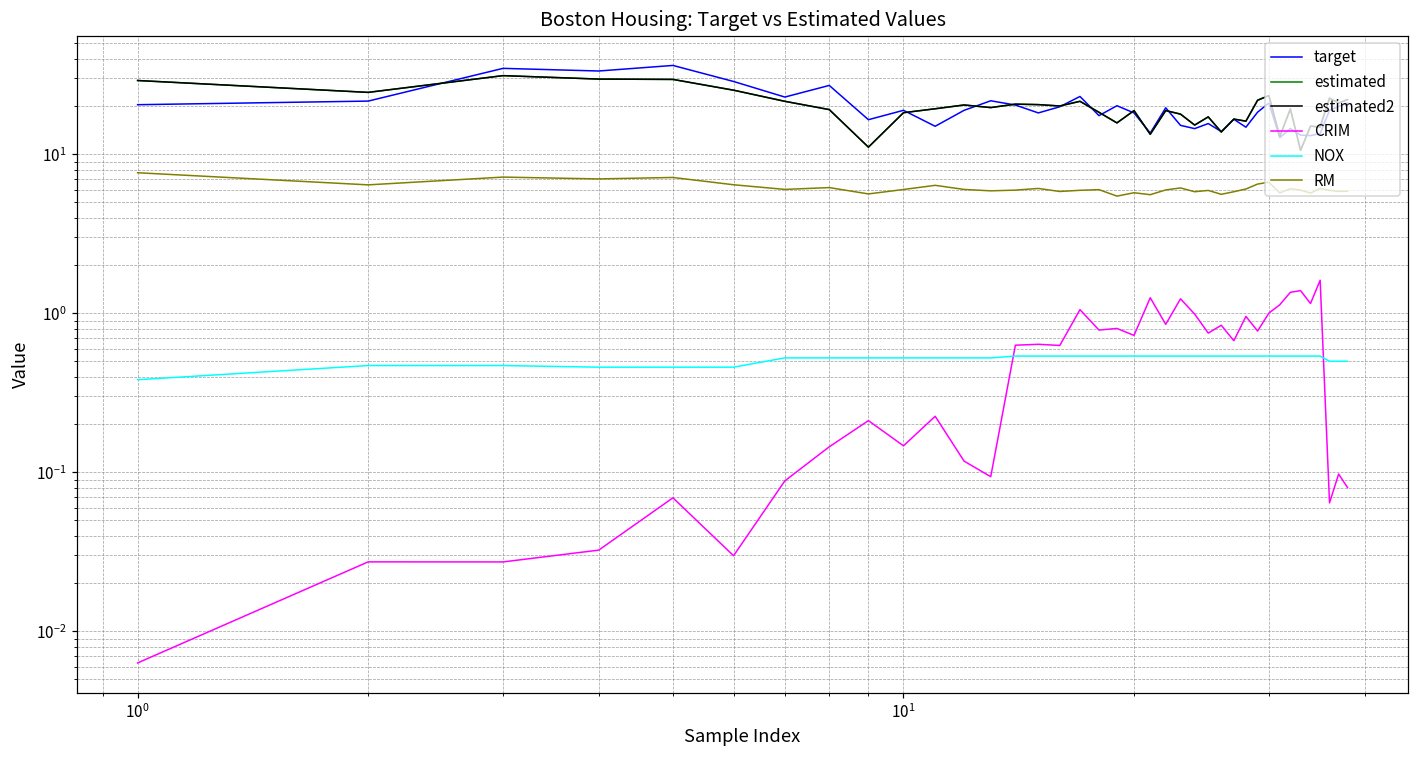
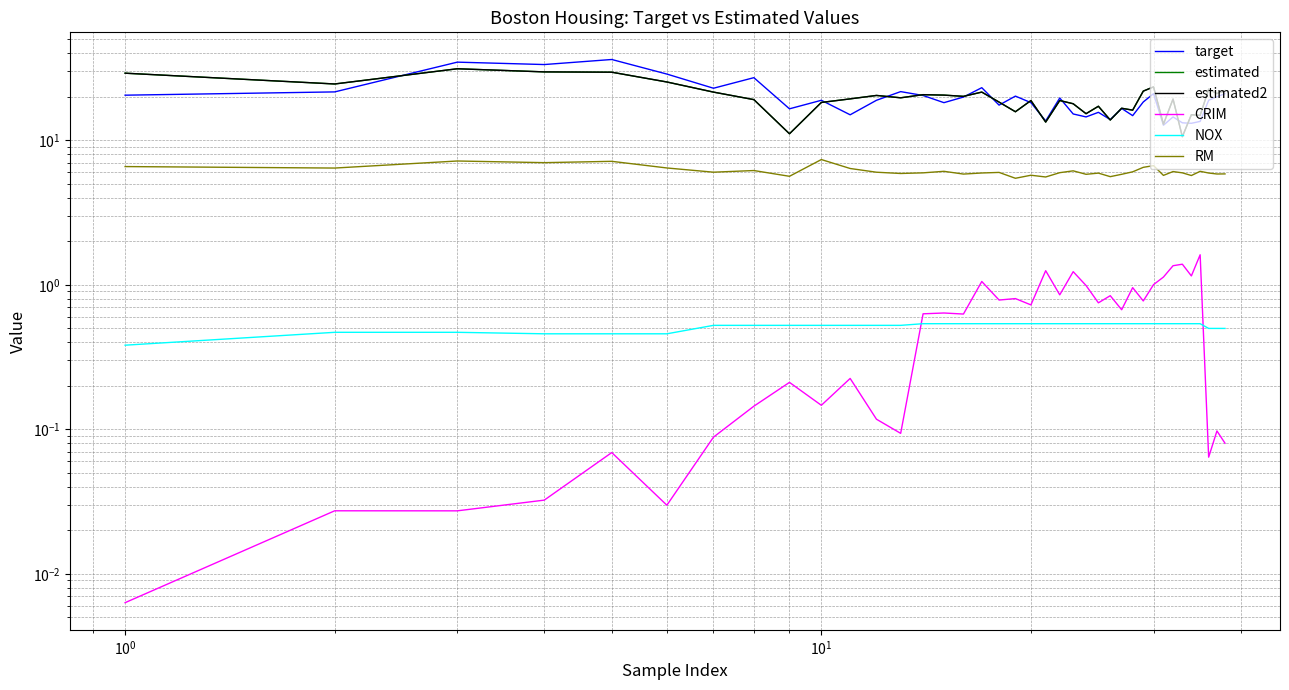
  {
    "target": {
      "10^0": 21
    },
    "estimated2": {
      "10^0": 29
    },
    "CRIM": {
      "10^0": 0.006,
      "10^1": 0.15
    },
    "NOX": {
      "10^0": 0.38,
      "10^1": 0.52
    },
    "RM": {
-     "10^0": 8,
-     "10^1": 6.0
+     "10^0": 7,
+     "10^1": 7
    }
  }
